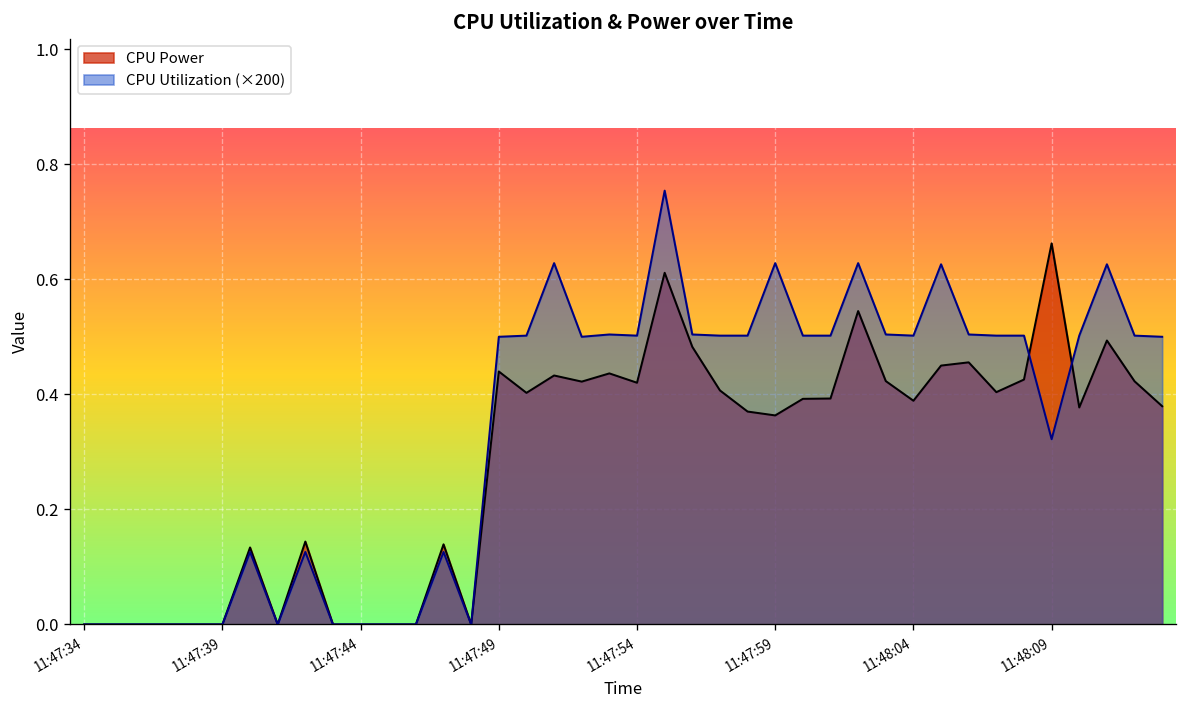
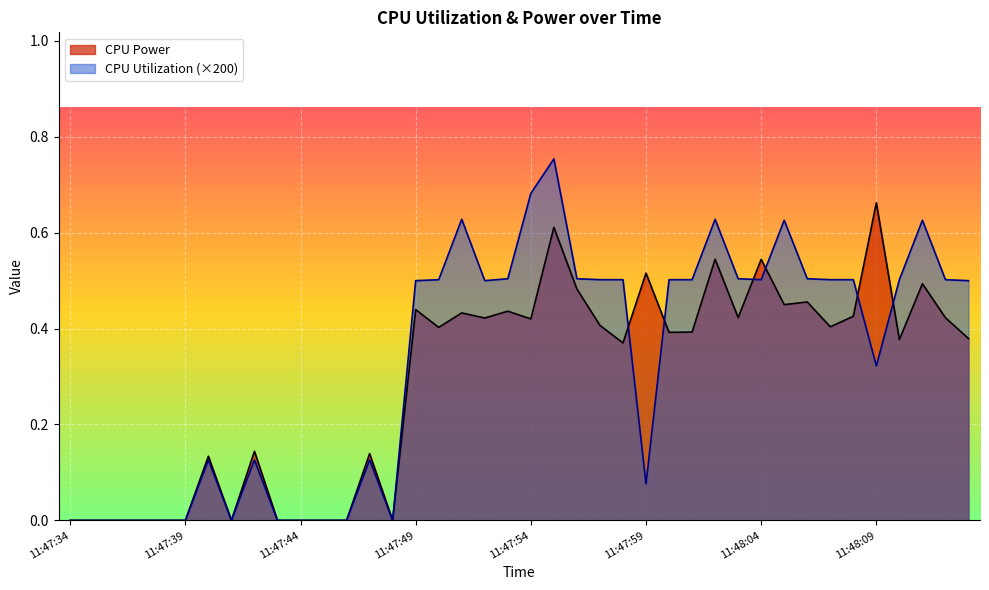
  {
    "CPU Power": {
      "11:47:49": 0.44,
      "11:47:54": 0.42,
-     "11:47:59": 0.36,
-     "11:48:04": 0.39,
+     "11:47:59": 0.52,
+     "11:48:04": 0.54,
      "11:48:09": 0.66
    },
    "CPU Utilization (×200)": {
      "11:47:49": 0.50,
-     "11:47:54": 0.50,
-     "11:47:59": 0.63,
+     "11:47:54": 0.68,
+     "11:47:59": 0.08,
      "11:48:04": 0.50,
      "11:48:09": 0.32
    }
  }
